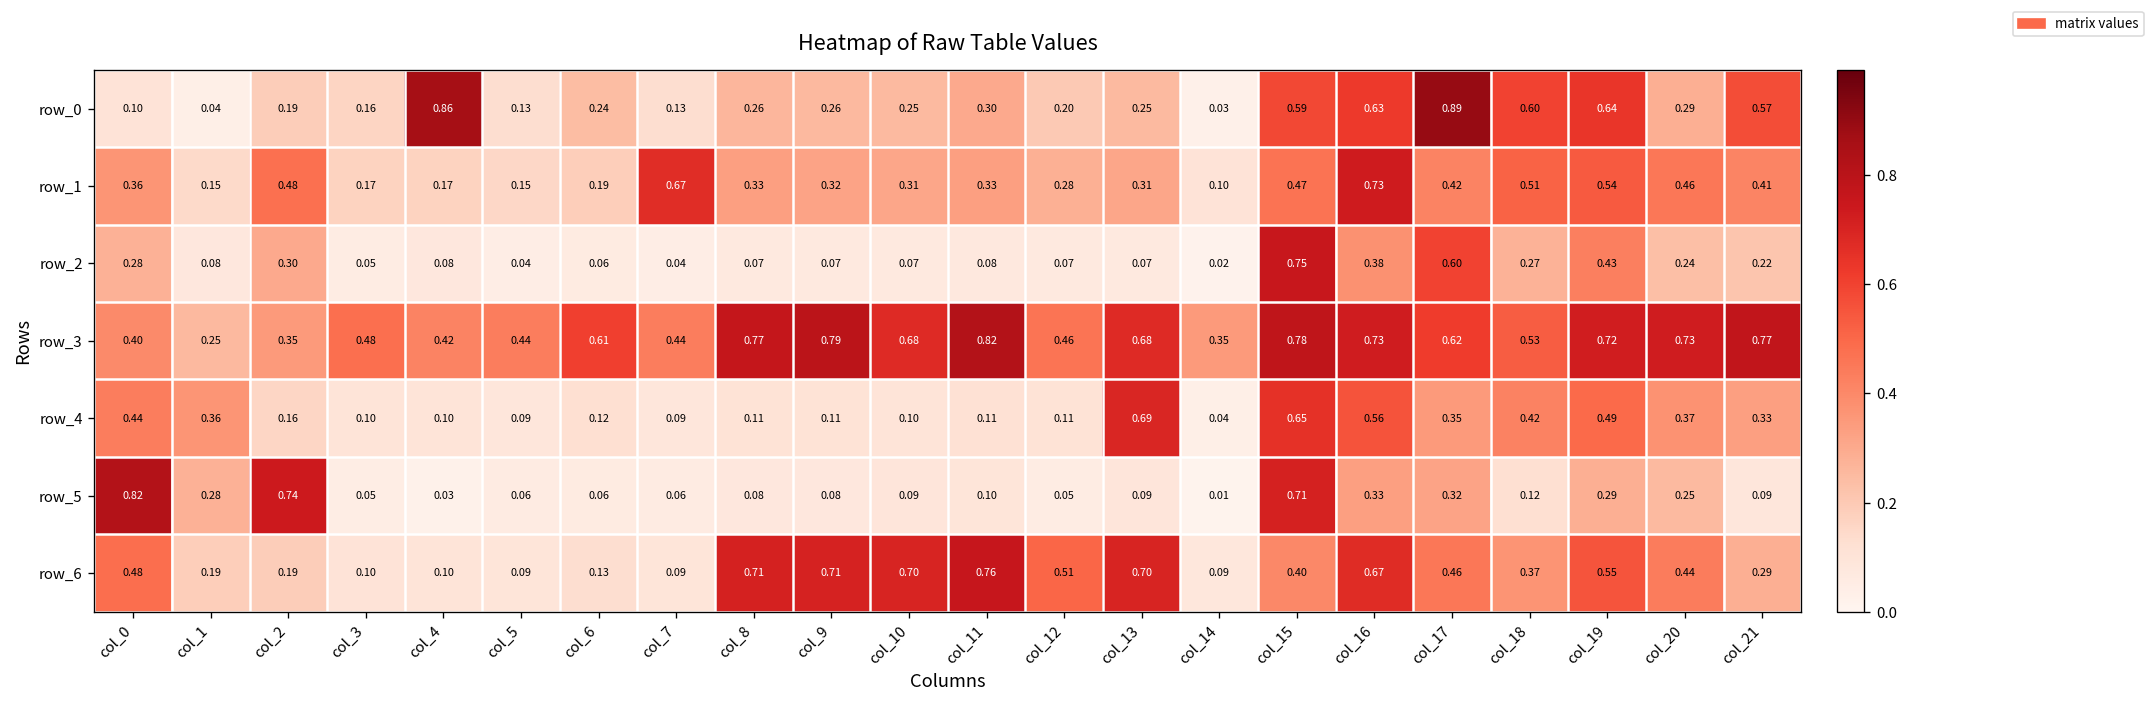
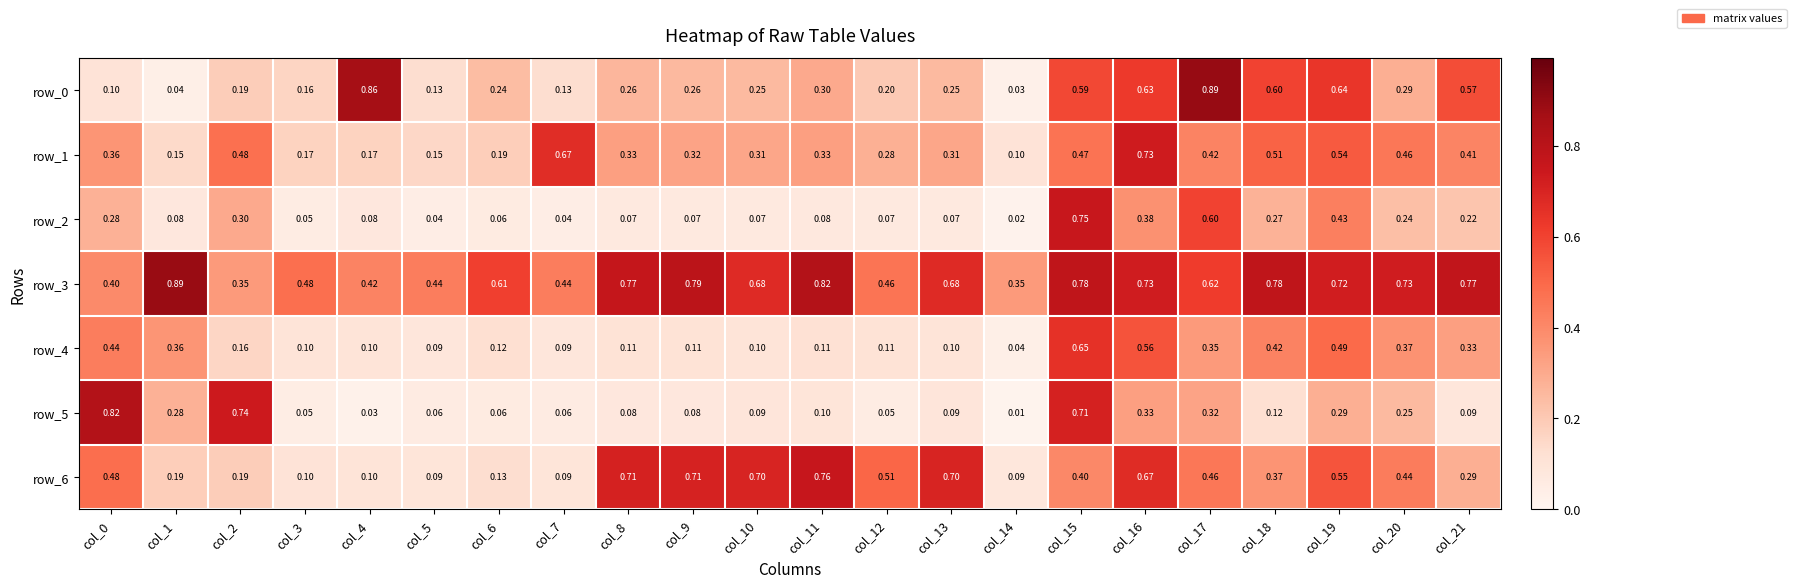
  {
    "row_0": {
      "col_0": 0.10,
      "col_1": 0.04,
      "col_2": 0.19,
      "col_3": 0.16,
      "col_4": 0.86,
      "col_5": 0.13,
      "col_6": 0.24,
      "col_7": 0.13,
      "col_8": 0.26,
      "col_9": 0.26,
      "col_10": 0.25,
      "col_11": 0.30,
      "col_12": 0.20,
      "col_13": 0.25,
      "col_14": 0.03,
      "col_15": 0.59,
      "col_16": 0.63,
      "col_17": 0.89,
      "col_18": 0.60,
      "col_19": 0.64,
      "col_20": 0.29,
      "col_21": 0.57
    },
    "row_1": {
      "col_0": 0.36,
      "col_1": 0.15,
      "col_2": 0.48,
      "col_3": 0.17,
      "col_4": 0.17,
      "col_5": 0.15,
      "col_6": 0.19,
      "col_7": 0.67,
      "col_8": 0.33,
      "col_9": 0.32,
      "col_10": 0.31,
      "col_11": 0.33,
      "col_12": 0.28,
      "col_13": 0.31,
      "col_14": 0.10,
      "col_15": 0.47,
      "col_16": 0.73,
      "col_17": 0.42,
      "col_18": 0.51,
      "col_19": 0.54,
      "col_20": 0.46,
      "col_21": 0.41
    },
    "row_2": {
      "col_0": 0.28,
      "col_1": 0.08,
      "col_2": 0.30,
      "col_3": 0.05,
      "col_4": 0.08,
      "col_5": 0.04,
      "col_6": 0.06,
      "col_7": 0.04,
      "col_8": 0.07,
      "col_9": 0.07,
      "col_10": 0.07,
      "col_11": 0.08,
      "col_12": 0.07,
      "col_13": 0.07,
      "col_14": 0.02,
      "col_15": 0.75,
      "col_16": 0.38,
      "col_17": 0.60,
      "col_18": 0.27,
      "col_19": 0.43,
      "col_20": 0.24,
      "col_21": 0.22
    },
    "row_3": {
      "col_0": 0.40,
-     "col_1": 0.25,
+     "col_1": 0.89,
      "col_2": 0.35,
      "col_3": 0.48,
      "col_4": 0.42,
      "col_5": 0.44,
      "col_6": 0.61,
      "col_7": 0.44,
      "col_8": 0.77,
      "col_9": 0.79,
      "col_10": 0.68,
      "col_11": 0.82,
      "col_12": 0.46,
      "col_13": 0.68,
      "col_14": 0.35,
      "col_15": 0.78,
      "col_16": 0.73,
      "col_17": 0.62,
-     "col_18": 0.53,
+     "col_18": 0.78,
      "col_19": 0.72,
      "col_20": 0.73,
      "col_21": 0.77
    },
    "row_4": {
      "col_0": 0.44,
      "col_1": 0.36,
      "col_2": 0.16,
      "col_3": 0.10,
      "col_4": 0.10,
      "col_5": 0.09,
      "col_6": 0.12,
      "col_7": 0.09,
      "col_8": 0.11,
      "col_9": 0.11,
      "col_10": 0.10,
      "col_11": 0.11,
      "col_12": 0.11,
-     "col_13": 0.69,
+     "col_13": 0.10,
      "col_14": 0.04,
      "col_15": 0.65,
      "col_16": 0.56,
      "col_17": 0.35,
      "col_18": 0.42,
      "col_19": 0.49,
      "col_20": 0.37,
      "col_21": 0.33
    },
    "row_5": {
      "col_0": 0.82,
      "col_1": 0.28,
      "col_2": 0.74,
      "col_3": 0.05,
      "col_4": 0.03,
      "col_5": 0.06,
      "col_6": 0.06,
      "col_7": 0.06,
      "col_8": 0.08,
      "col_9": 0.08,
      "col_10": 0.09,
      "col_11": 0.10,
      "col_12": 0.05,
      "col_13": 0.09,
      "col_14": 0.01,
      "col_15": 0.71,
      "col_16": 0.33,
      "col_17": 0.32,
      "col_18": 0.12,
      "col_19": 0.29,
      "col_20": 0.25,
      "col_21": 0.09
    },
    "row_6": {
      "col_0": 0.48,
      "col_1": 0.19,
      "col_2": 0.19,
      "col_3": 0.10,
      "col_4": 0.10,
      "col_5": 0.09,
      "col_6": 0.13,
      "col_7": 0.09,
      "col_8": 0.71,
      "col_9": 0.71,
      "col_10": 0.70,
      "col_11": 0.76,
      "col_12": 0.51,
      "col_13": 0.70,
      "col_14": 0.09,
      "col_15": 0.40,
      "col_16": 0.67,
      "col_17": 0.46,
      "col_18": 0.37,
      "col_19": 0.55,
      "col_20": 0.44,
      "col_21": 0.29
    }
  }
